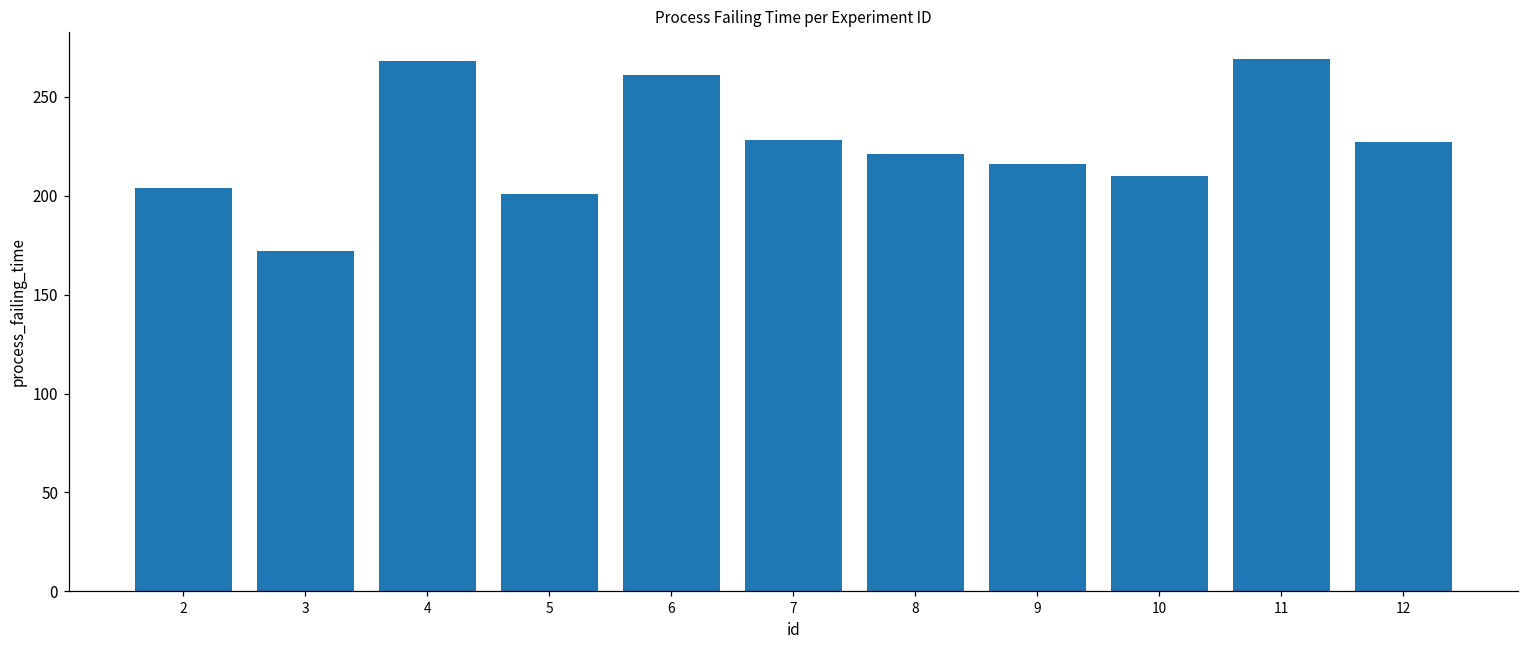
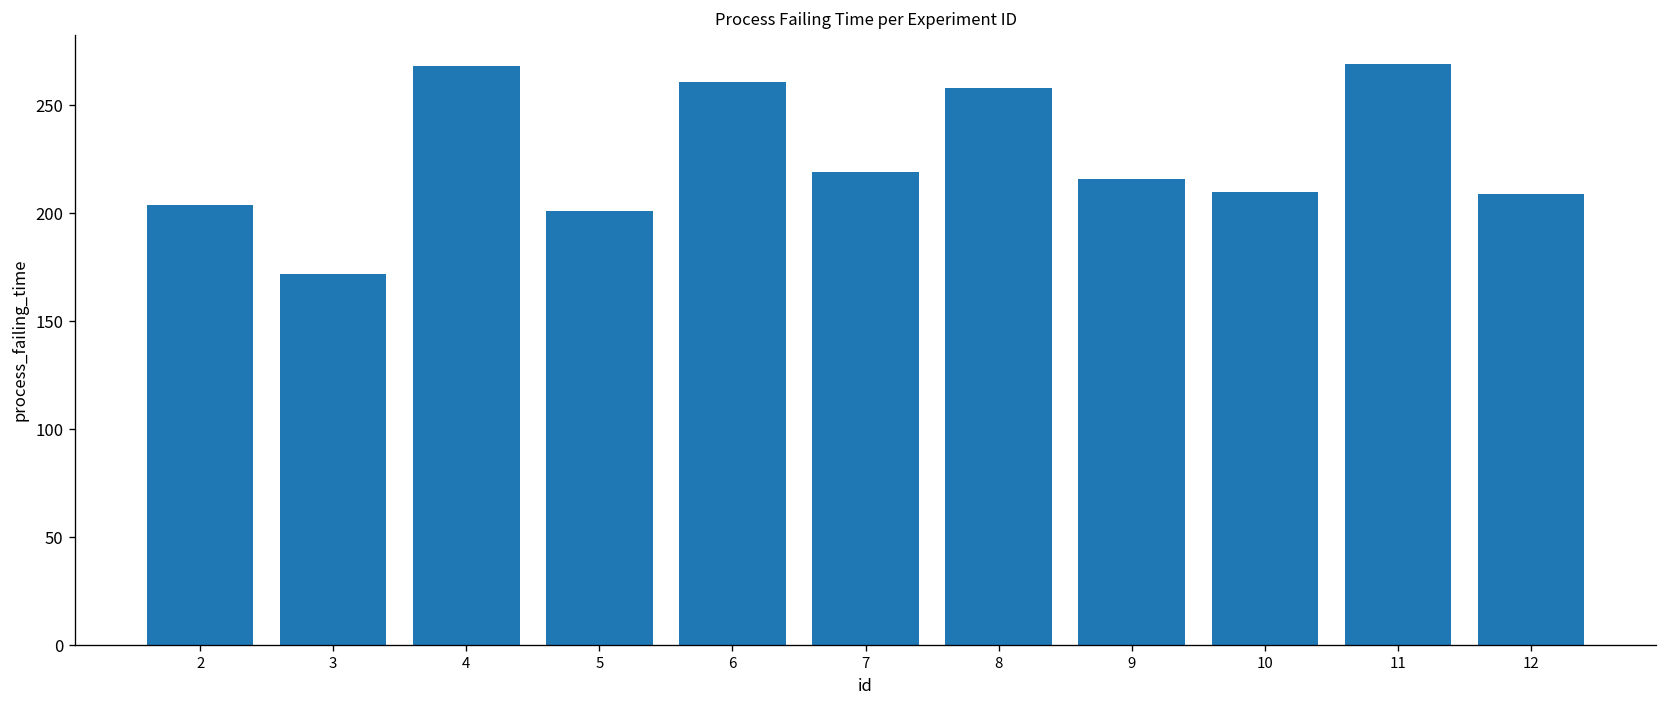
  {
    "2": 204,
    "3": 172,
    "4": 268,
    "5": 201,
    "6": 261,
-   "7": 228,
-   "8": 221,
+   "7": 219,
+   "8": 258,
    "9": 216,
    "10": 210,
    "11": 269,
-   "12": 227
+   "12": 209
  }
